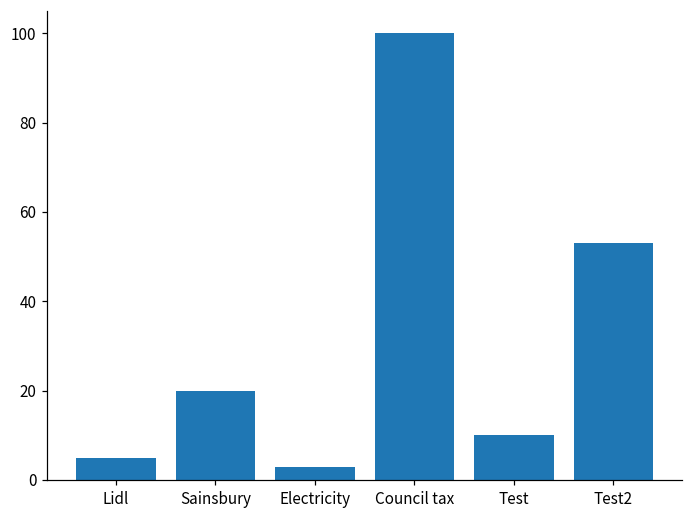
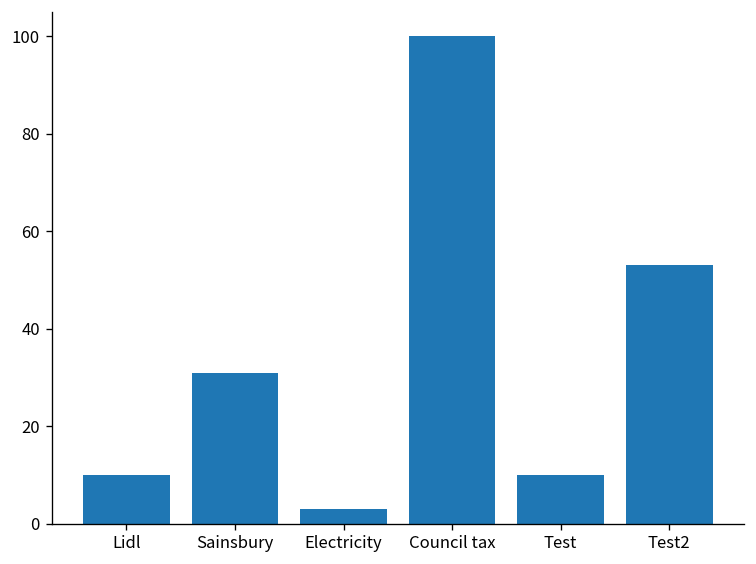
  {
-   "Lidl": 5,
-   "Sainsbury": 20,
+   "Lidl": 10,
+   "Sainsbury": 31,
    "Electricity": 3,
    "Council tax": 100,
    "Test": 10,
    "Test2": 53
  }
